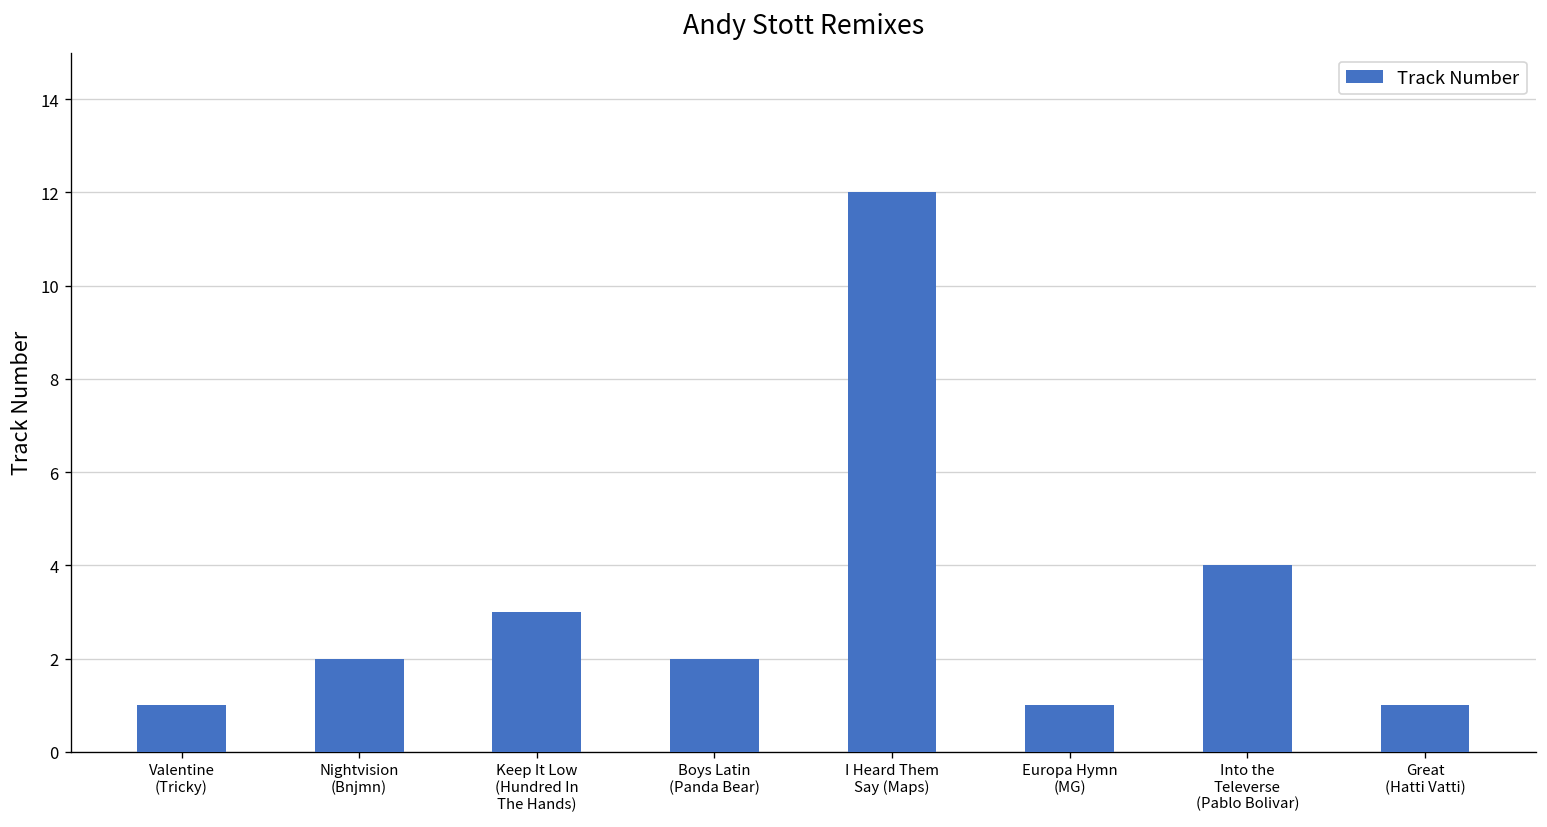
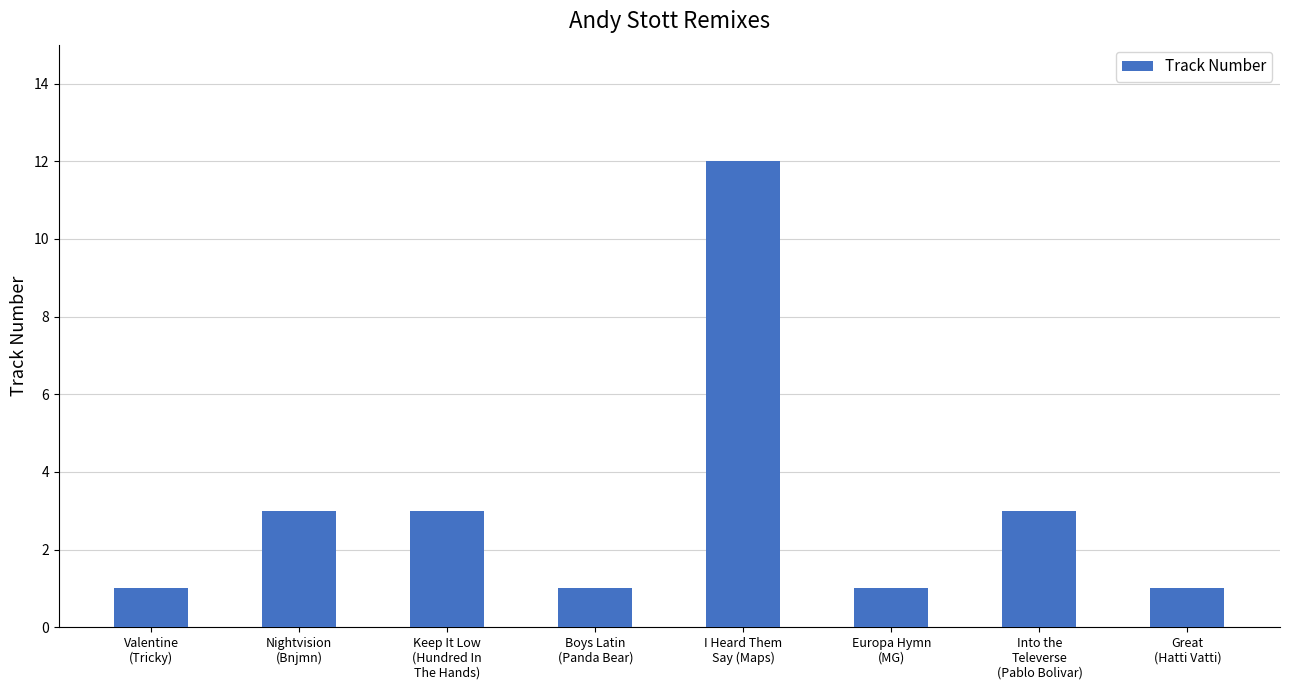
  {
    "Valentine (Tricky)": 1,
-   "Nightvision (Bnjmn)": 2,
+   "Nightvision (Bnjmn)": 3,
    "Keep It Low (Hundred In The Hands)": 3,
-   "Boys Latin (Panda Bear)": 2,
+   "Boys Latin (Panda Bear)": 1,
    "I Heard Them Say (Maps)": 12,
    "Europa Hymn (MG)": 1,
-   "Into the Televerse (Pablo Bolivar)": 4,
+   "Into the Televerse (Pablo Bolivar)": 3,
    "Great (Hatti Vatti)": 1
  }
